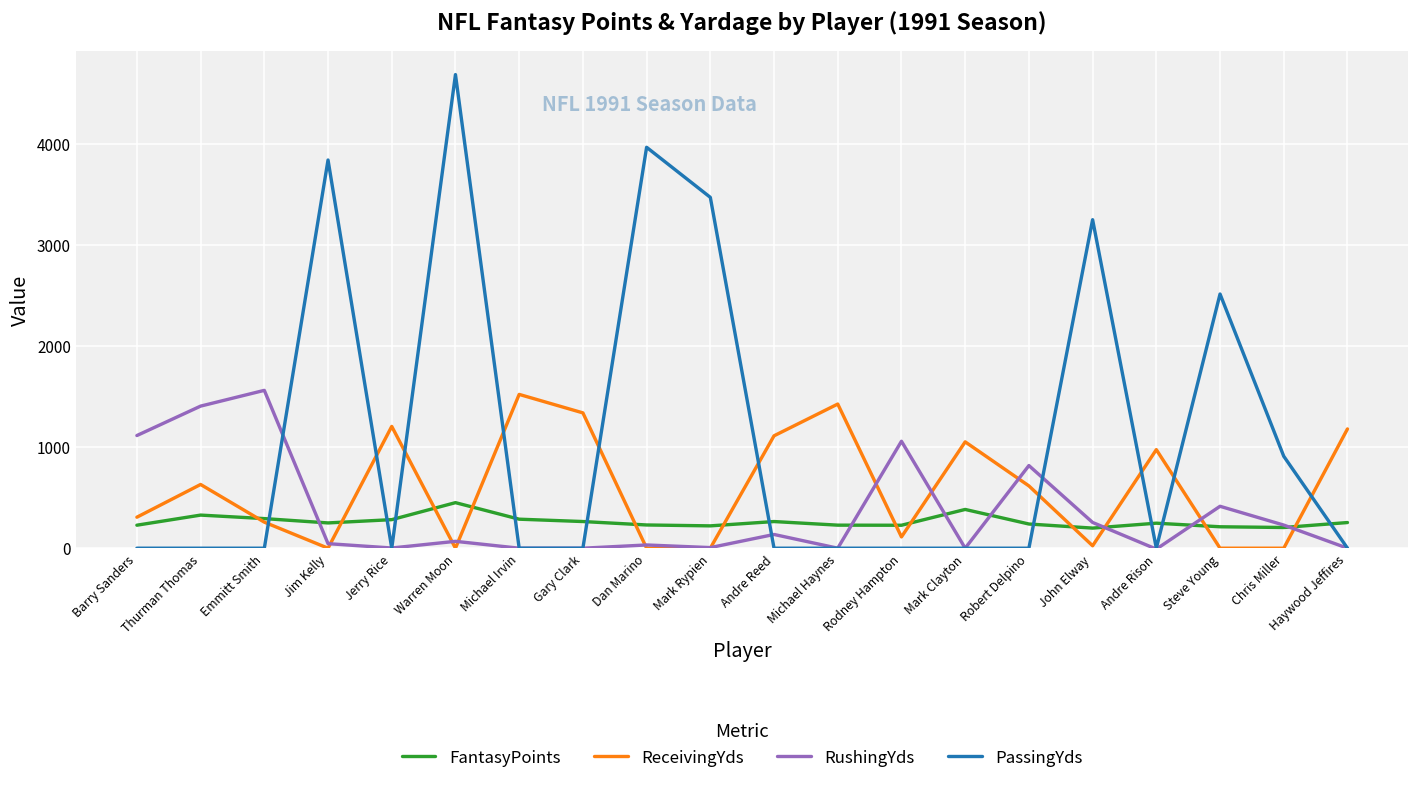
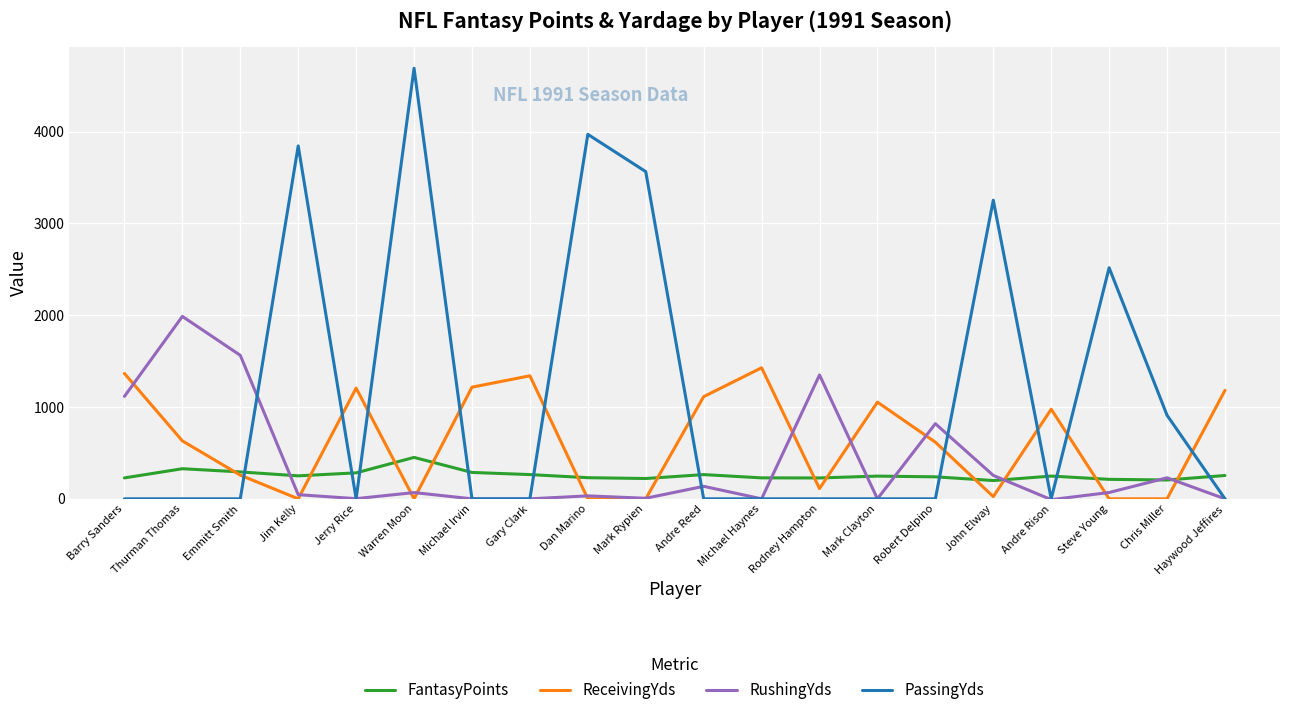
  {
    "FantasyPoints": {
      "Barry Sanders": 200,
      "Thurman Thomas": 300,
      "Emmitt Smith": 300,
      "Jim Kelly": 300,
      "Jerry Rice": 300,
      "Warren Moon": 500,
      "Michael Irvin": 300,
      "Gary Clark": 300,
      "Dan Marino": 200,
      "Mark Rypien": 200,
      "Andre Reed": 300,
      "Michael Haynes": 200,
      "Rodney Hampton": 200,
-     "Mark Clayton": 400,
+     "Mark Clayton": 200,
      "Robert Delpino": 200,
      "John Elway": 200,
      "Andre Rison": 200,
      "Steve Young": 200,
      "Haywood Jeffires": 300
    },
    "ReceivingYds": {
-     "Barry Sanders": 300,
+     "Barry Sanders": 1400,
      "Thurman Thomas": 600,
      "Emmitt Smith": 300,
      "Jim Kelly": 0,
      "Jerry Rice": 1200,
      "Warren Moon": 0,
-     "Michael Irvin": 1500,
+     "Michael Irvin": 1200,
      "Gary Clark": 1300,
      "Dan Marino": 0,
      "Andre Reed": 1100,
      "Michael Haynes": 1400,
      "Rodney Hampton": 100,
      "Mark Clayton": 1100,
      "Robert Delpino": 600,
      "John Elway": 0,
      "Andre Rison": 1000,
      "Steve Young": 0,
      "Chris Miller": 0,
      "Haywood Jeffires": 1200
    },
    "RushingYds": {
      "Barry Sanders": 1100,
-     "Thurman Thomas": 1400,
+     "Thurman Thomas": 2000,
      "Emmitt Smith": 1600,
      "Jim Kelly": 0,
      "Warren Moon": 100,
      "Dan Marino": 0,
      "Andre Reed": 100,
-     "Rodney Hampton": 1100,
+     "Rodney Hampton": 1300,
      "Robert Delpino": 800,
      "John Elway": 300,
-     "Steve Young": 400
+     "Steve Young": 100
    },
    "PassingYds": {
      "Barry Sanders": 0,
      "Thurman Thomas": 0,
      "Emmitt Smith": 0,
      "Jim Kelly": 3800,
      "Warren Moon": 4700,
      "Dan Marino": 4000,
-     "Mark Rypien": 3500,
+     "Mark Rypien": 3600,
      "Andre Reed": 0,
      "Rodney Hampton": 0,
      "Robert Delpino": 0,
      "John Elway": 3300,
      "Steve Young": 2500,
      "Chris Miller": 900
    }
  }
